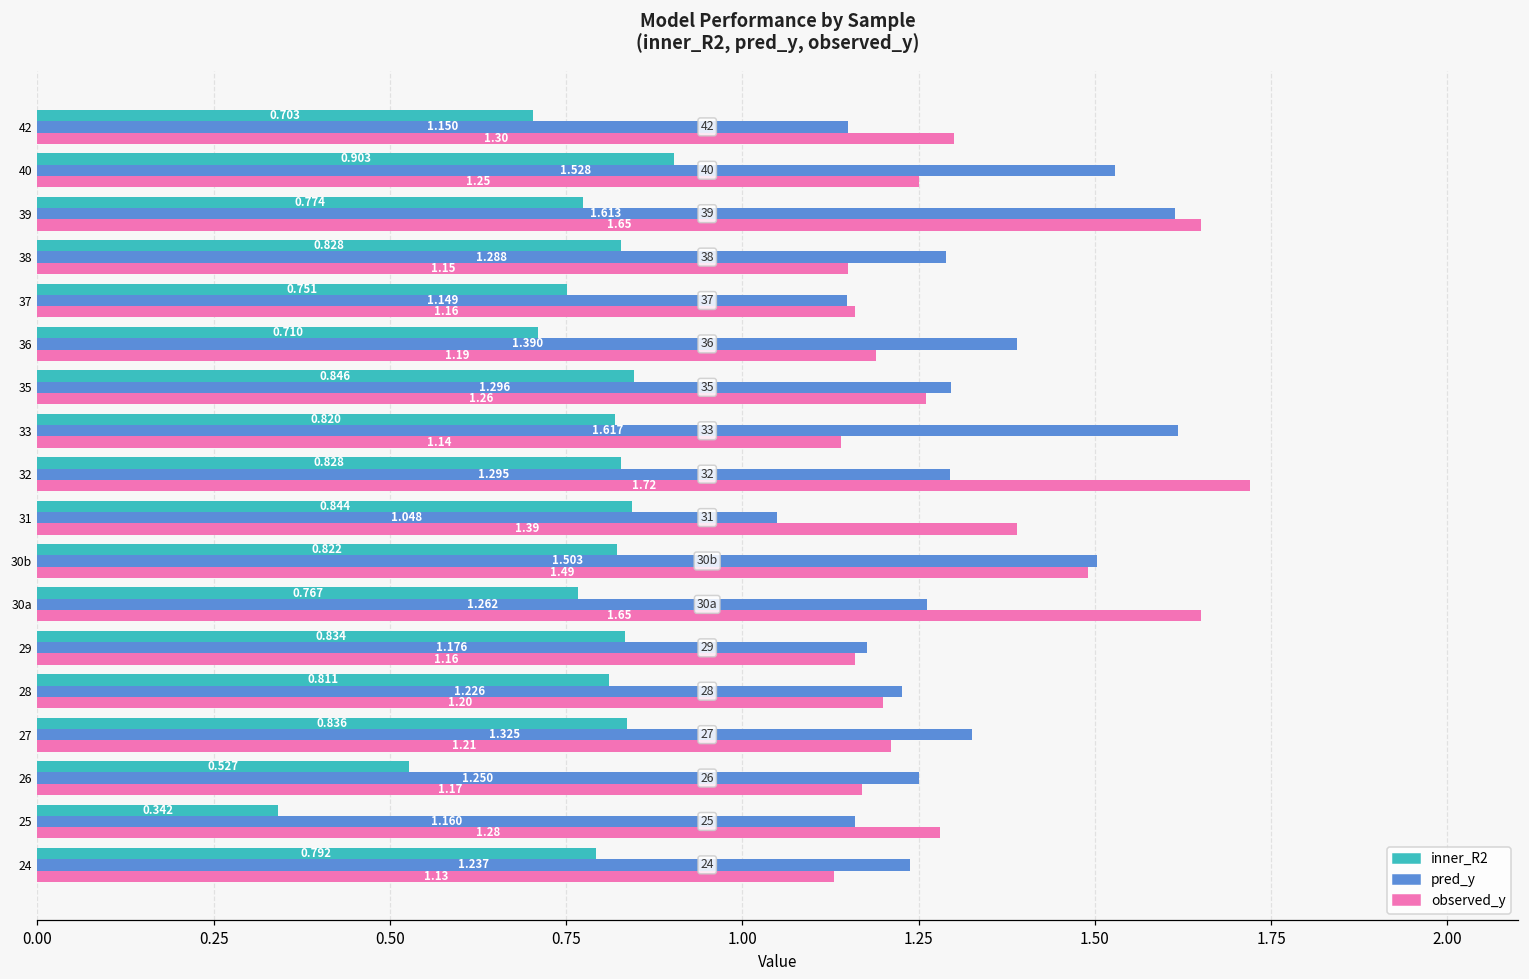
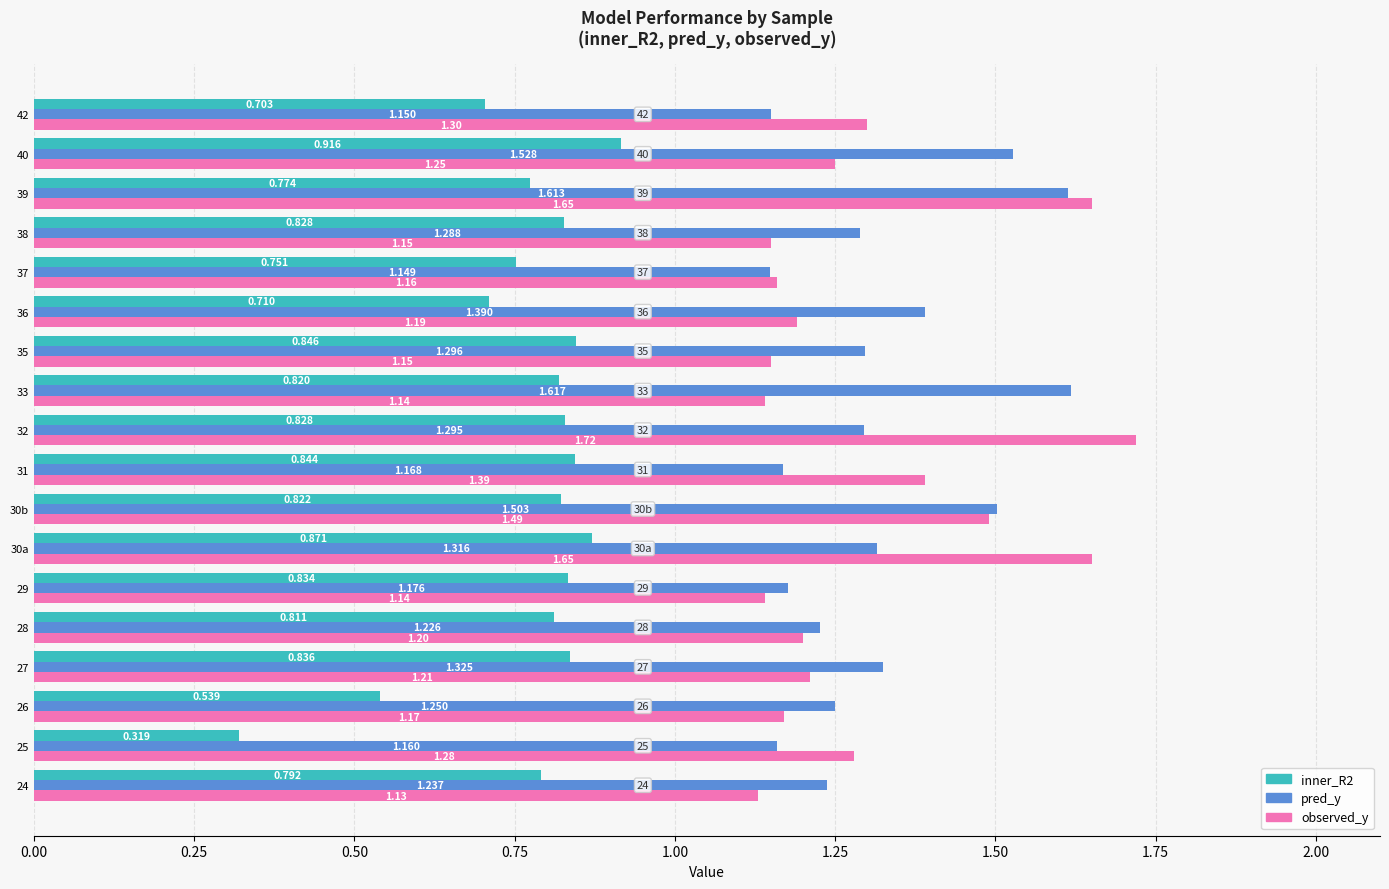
  {
    "inner_R2": {
      "42": 0.703,
-     "40": 0.903,
+     "40": 0.916,
      "39": 0.774,
      "38": 0.828,
      "37": 0.751,
      "36": 0.710,
      "35": 0.846,
      "33": 0.820,
      "32": 0.828,
      "31": 0.844,
      "30b": 0.822,
-     "30a": 0.767,
+     "30a": 0.871,
      "29": 0.834,
      "28": 0.811,
      "27": 0.836,
-     "26": 0.527,
-     "25": 0.342,
+     "26": 0.539,
+     "25": 0.319,
      "24": 0.792
    },
    "pred_y": {
      "42": 1.150,
      "40": 1.528,
      "39": 1.613,
      "38": 1.288,
      "37": 1.149,
      "36": 1.390,
      "35": 1.296,
      "33": 1.617,
      "32": 1.295,
-     "31": 1.048,
+     "31": 1.168,
      "30b": 1.503,
-     "30a": 1.262,
+     "30a": 1.316,
      "29": 1.176,
      "28": 1.226,
      "27": 1.325,
      "26": 1.250,
      "25": 1.160,
      "24": 1.237
    },
    "observed_y": {
      "42": 1.30,
      "40": 1.25,
      "39": 1.65,
      "38": 1.15,
      "37": 1.16,
      "36": 1.19,
-     "35": 1.26,
+     "35": 1.15,
      "33": 1.14,
      "32": 1.72,
      "31": 1.39,
      "30b": 1.49,
      "30a": 1.65,
-     "29": 1.16,
+     "29": 1.14,
      "28": 1.20,
      "27": 1.21,
      "26": 1.17,
      "25": 1.28,
      "24": 1.13
    }
  }
